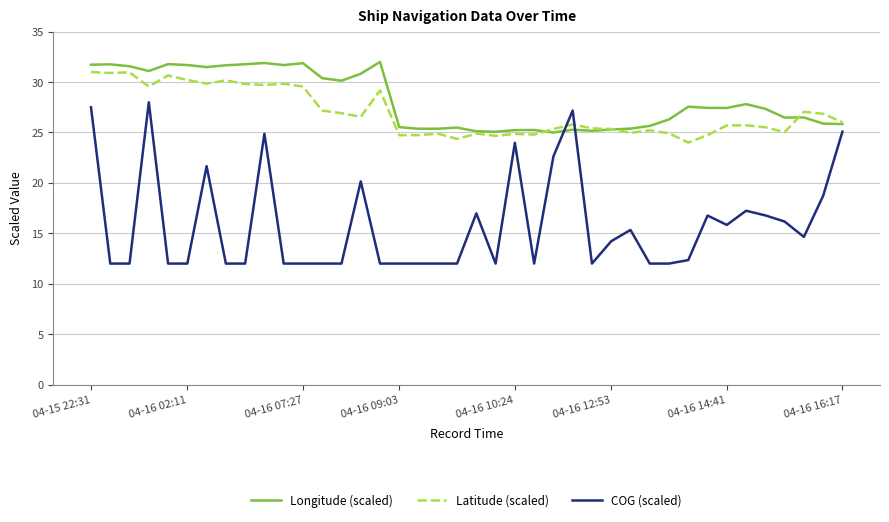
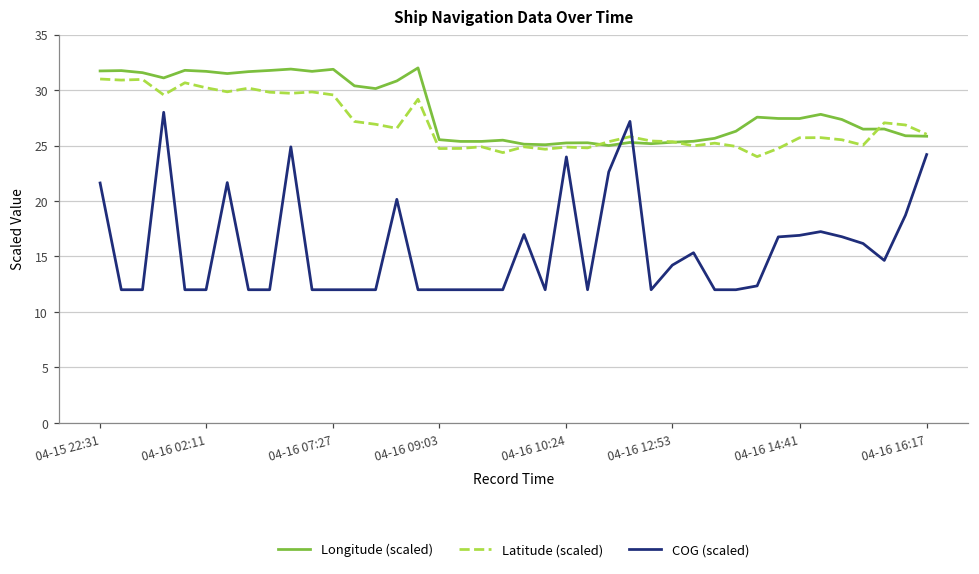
  {
    "COG (scaled)": {
-     "04-15 22:31": 27.5,
+     "04-15 22:31": 21.6,
      "04-16 02:11": 12.0,
      "04-16 07:27": 12.0,
      "04-16 09:03": 12.0,
      "04-16 10:24": 24.0,
      "04-16 12:53": 14.2,
-     "04-16 14:41": 15.8,
-     "04-16 16:17": 25.1
+     "04-16 14:41": 16.9,
+     "04-16 16:17": 24.2
    }
  }
